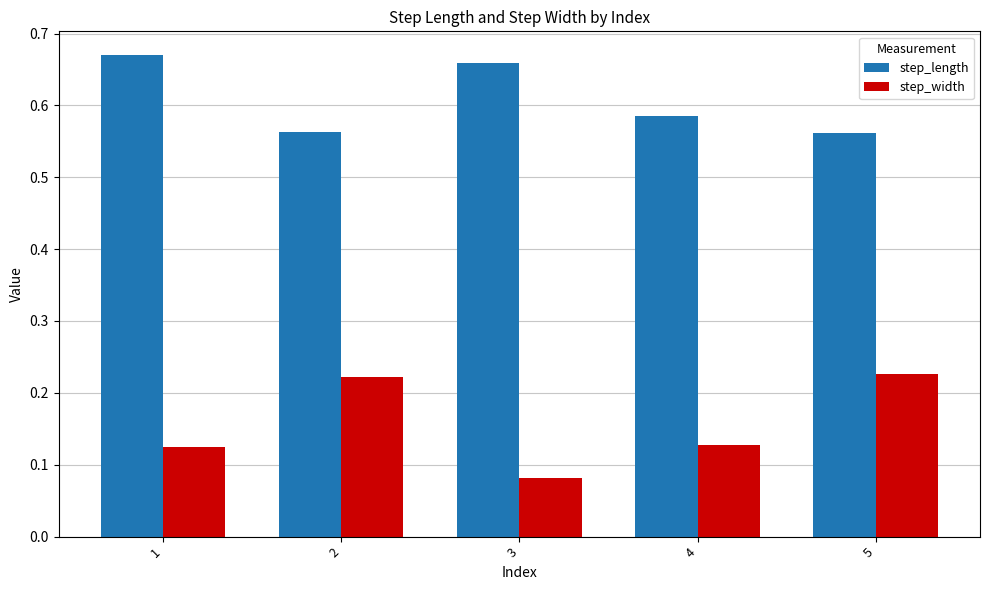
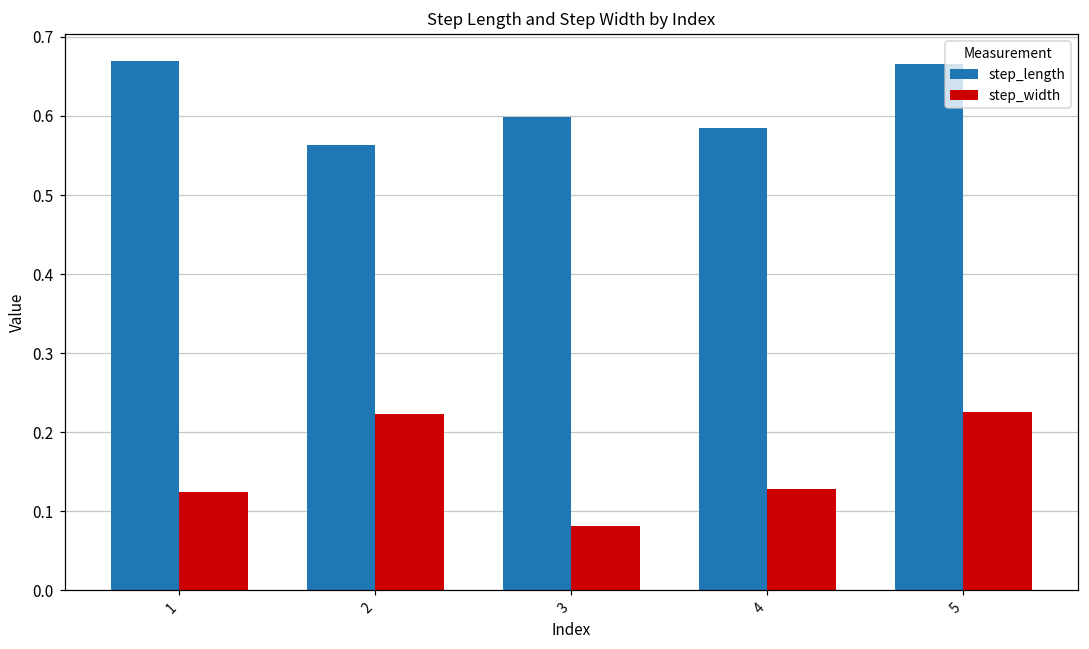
  {
    "step_length": {
      "1": 0.67,
      "2": 0.56,
-     "3": 0.66,
+     "3": 0.60,
      "4": 0.58,
-     "5": 0.56
+     "5": 0.67
    },
    "step_width": {
      "1": 0.12,
      "2": 0.22,
      "3": 0.08,
      "4": 0.13,
      "5": 0.23
    }
  }
